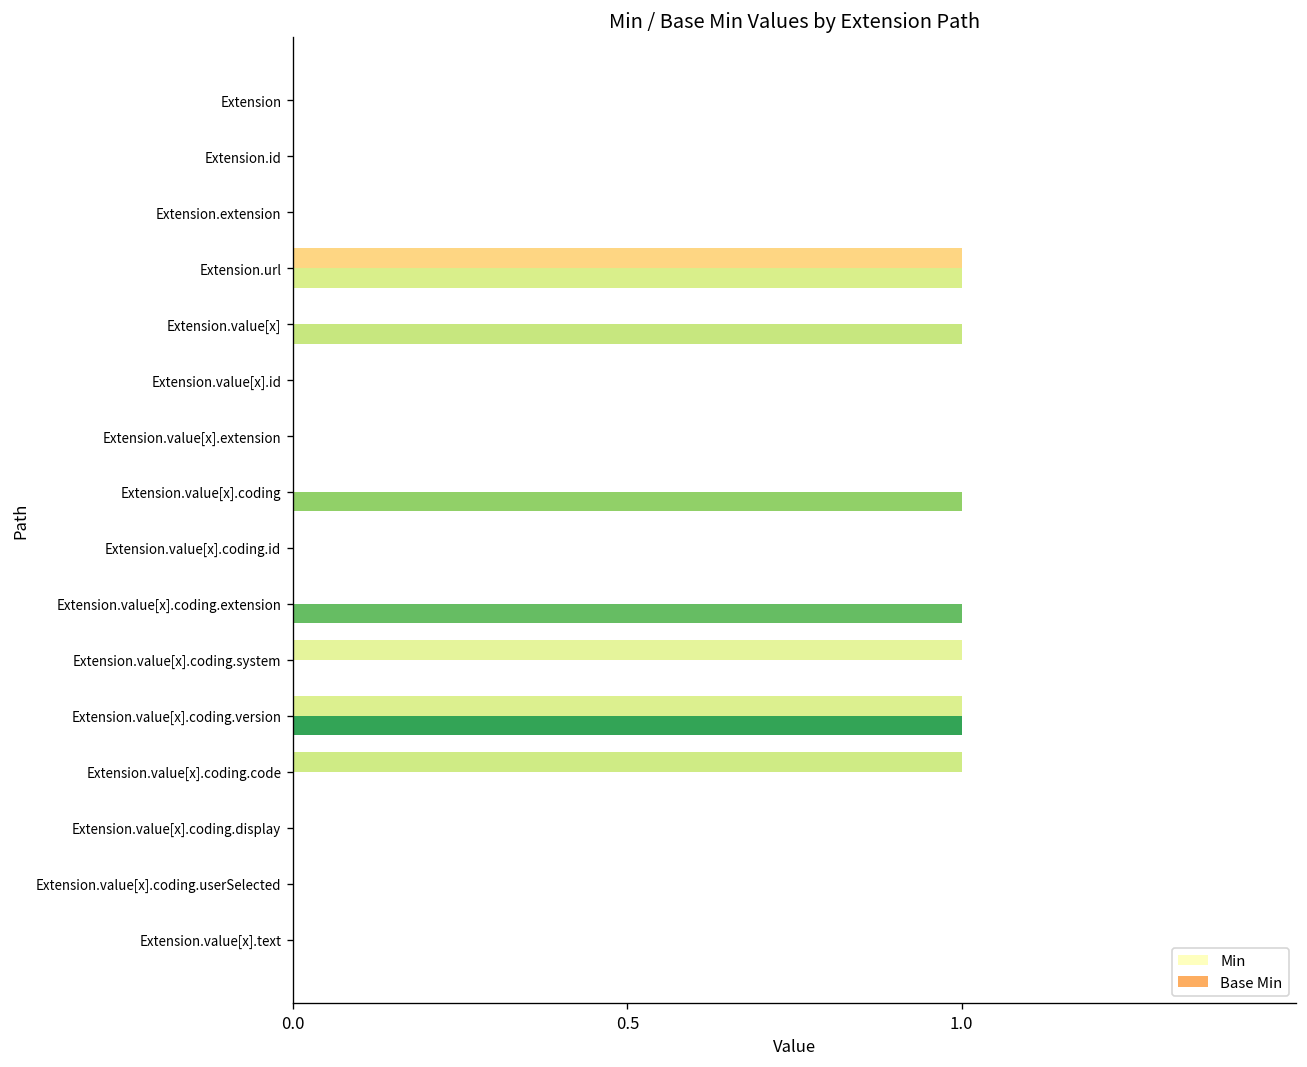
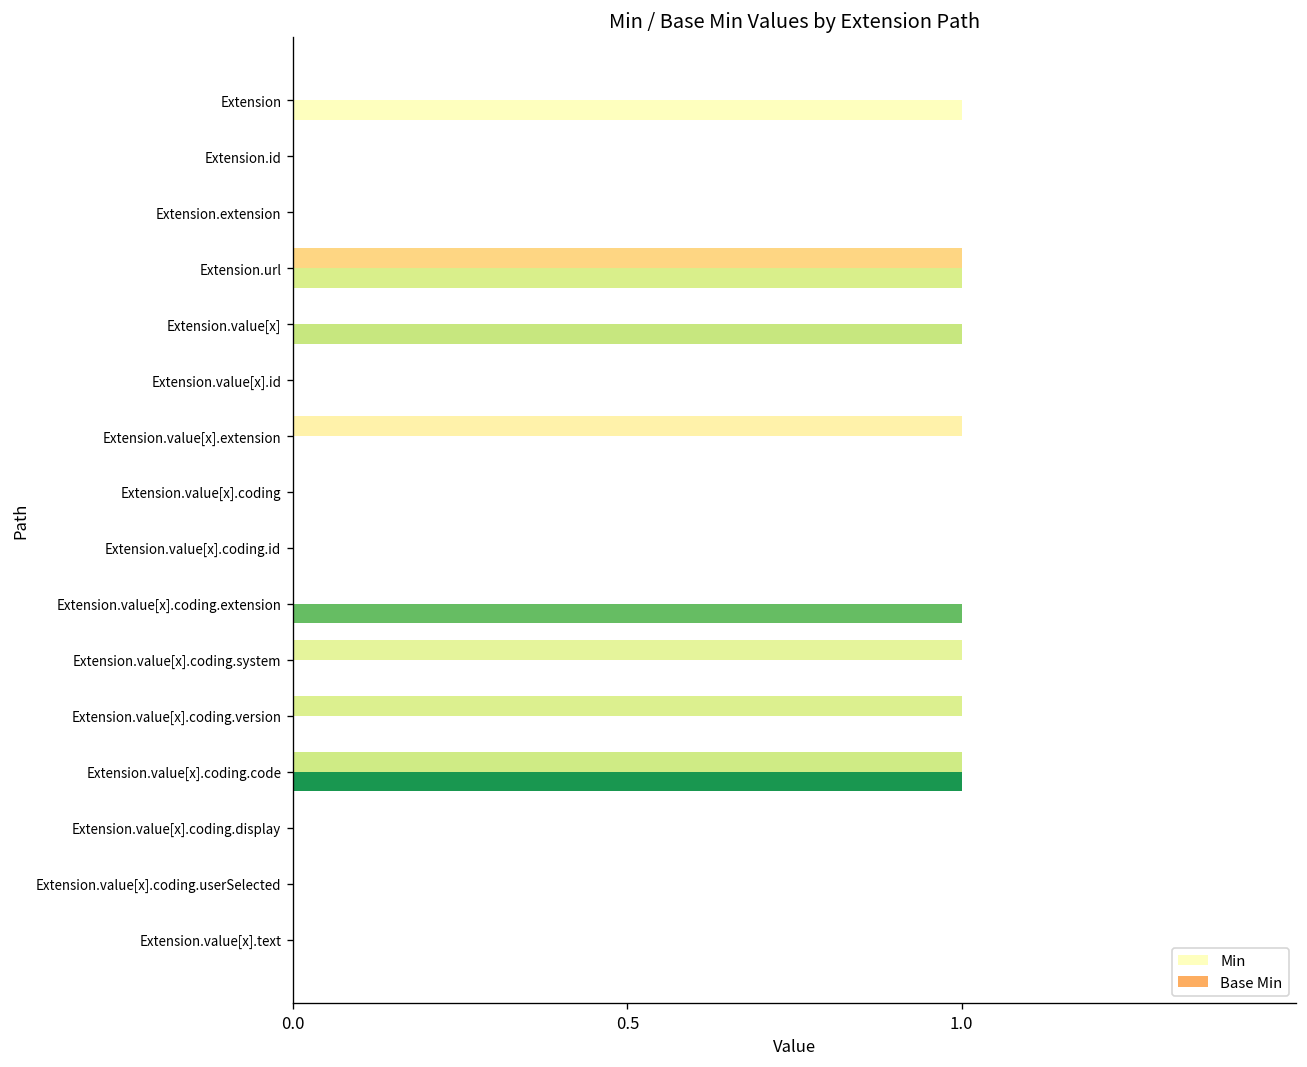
  {
    "Min": {
-     "Extension": 0,
+     "Extension": 1,
      "Extension.id": 0,
      "Extension.extension": 0,
      "Extension.url": 1,
      "Extension.value[x]": 1,
      "Extension.value[x].id": 0,
      "Extension.value[x].extension": 0,
-     "Extension.value[x].coding": 1,
+     "Extension.value[x].coding": 0,
      "Extension.value[x].coding.id": 0,
      "Extension.value[x].coding.extension": 1,
      "Extension.value[x].coding.system": 0,
-     "Extension.value[x].coding.version": 1,
-     "Extension.value[x].coding.code": 0,
+     "Extension.value[x].coding.version": 0,
+     "Extension.value[x].coding.code": 1,
      "Extension.value[x].coding.display": 0,
      "Extension.value[x].coding.userSelected": 0,
      "Extension.value[x].text": 0
    },
    "Base Min": {
      "Extension": 0,
      "Extension.id": 0,
      "Extension.extension": 0,
      "Extension.url": 1,
      "Extension.value[x]": 0,
      "Extension.value[x].id": 0,
-     "Extension.value[x].extension": 0,
+     "Extension.value[x].extension": 1,
      "Extension.value[x].coding": 0,
      "Extension.value[x].coding.id": 0,
      "Extension.value[x].coding.extension": 0,
      "Extension.value[x].coding.system": 1,
      "Extension.value[x].coding.version": 1,
      "Extension.value[x].coding.code": 1,
      "Extension.value[x].coding.display": 0,
      "Extension.value[x].coding.userSelected": 0,
      "Extension.value[x].text": 0
    }
  }
